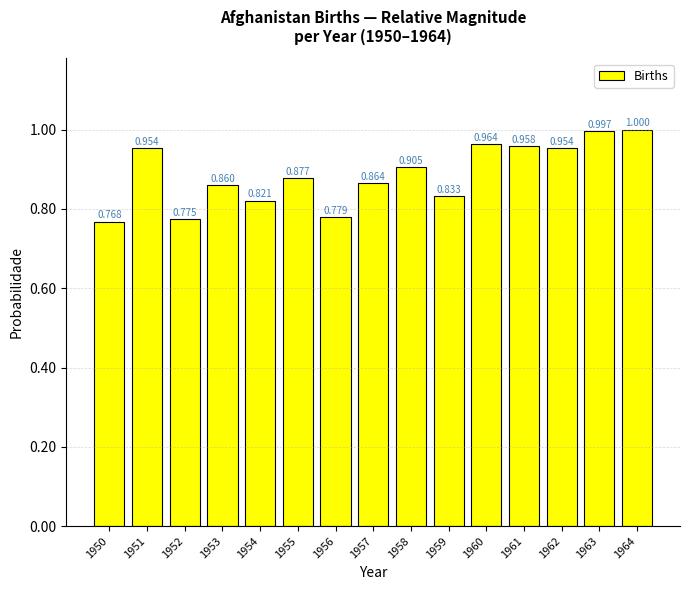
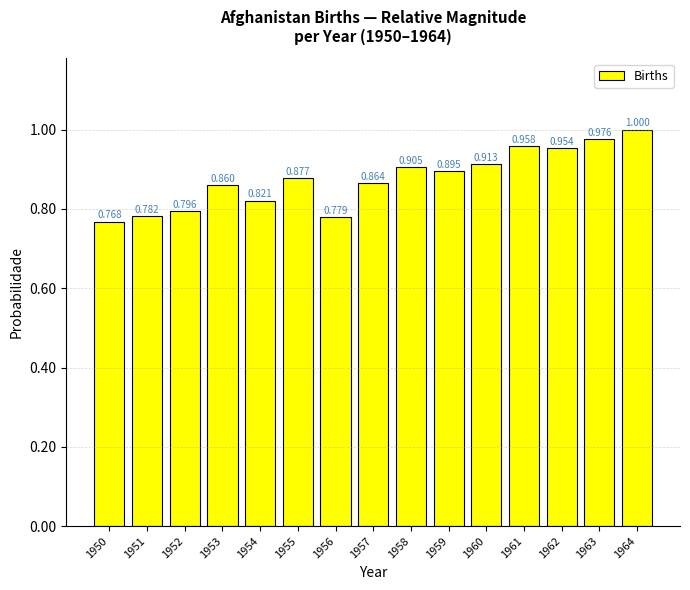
  {
    "1950": 0.768,
-   "1951": 0.954,
-   "1952": 0.775,
+   "1951": 0.782,
+   "1952": 0.796,
    "1953": 0.860,
    "1954": 0.821,
    "1955": 0.877,
    "1956": 0.779,
    "1957": 0.864,
    "1958": 0.905,
-   "1959": 0.833,
-   "1960": 0.964,
+   "1959": 0.895,
+   "1960": 0.913,
    "1961": 0.958,
    "1962": 0.954,
-   "1963": 0.997,
+   "1963": 0.976,
    "1964": 1.000
  }
